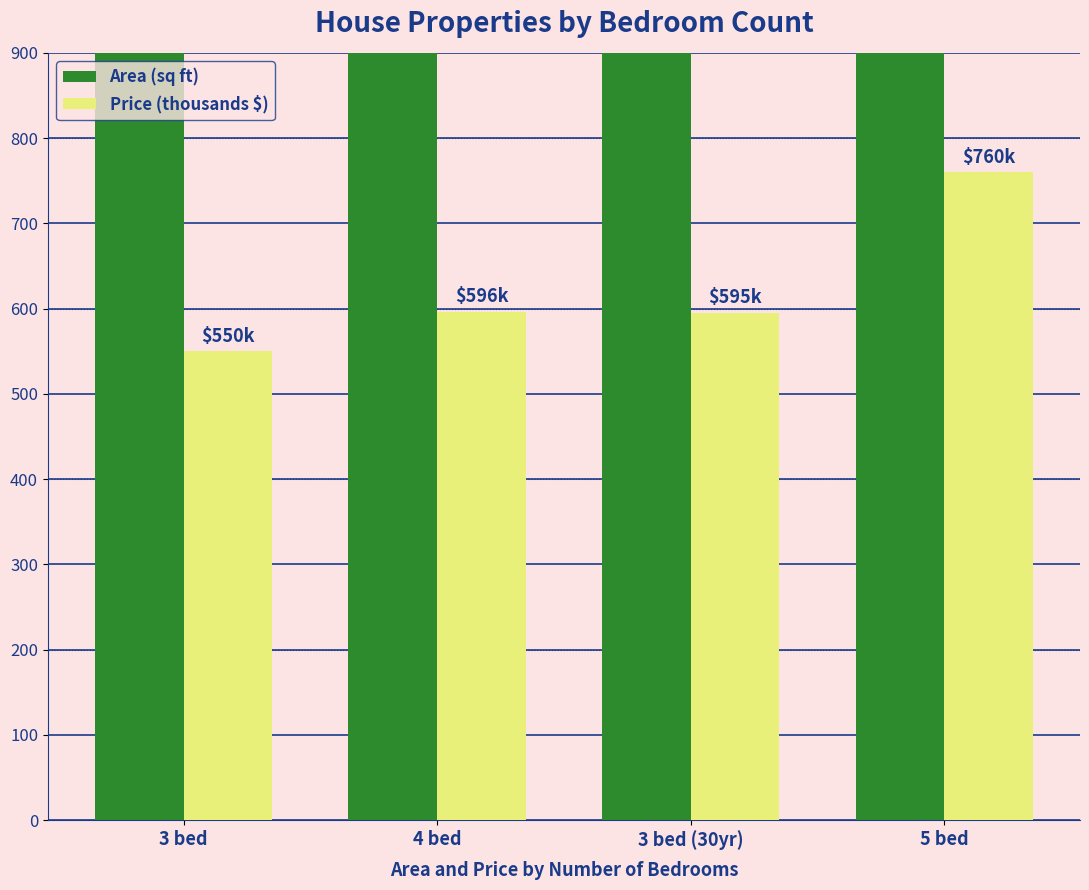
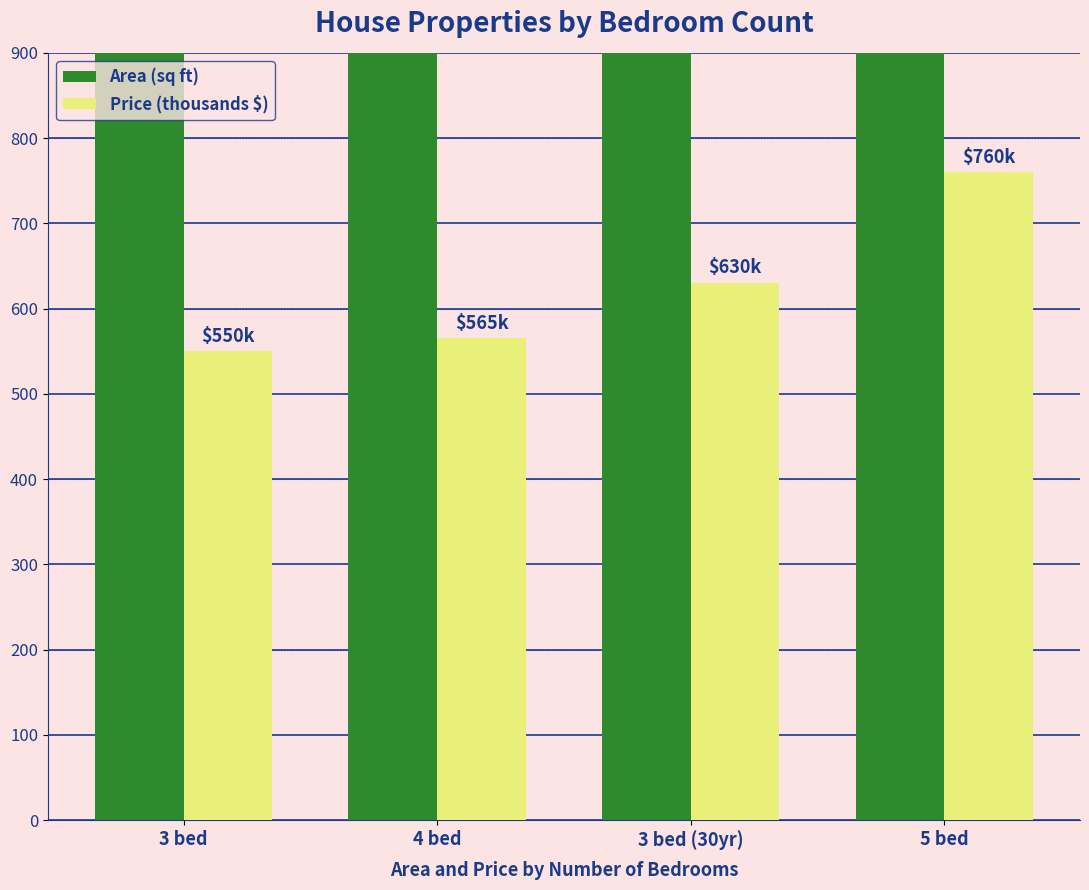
  {
    "Price (thousands $)": {
      "3 bed": "$550k",
-     "4 bed": "$596k",
-     "3 bed (30yr)": "$595k",
+     "4 bed": "$565k",
+     "3 bed (30yr)": "$630k",
      "5 bed": "$760k"
    }
  }
